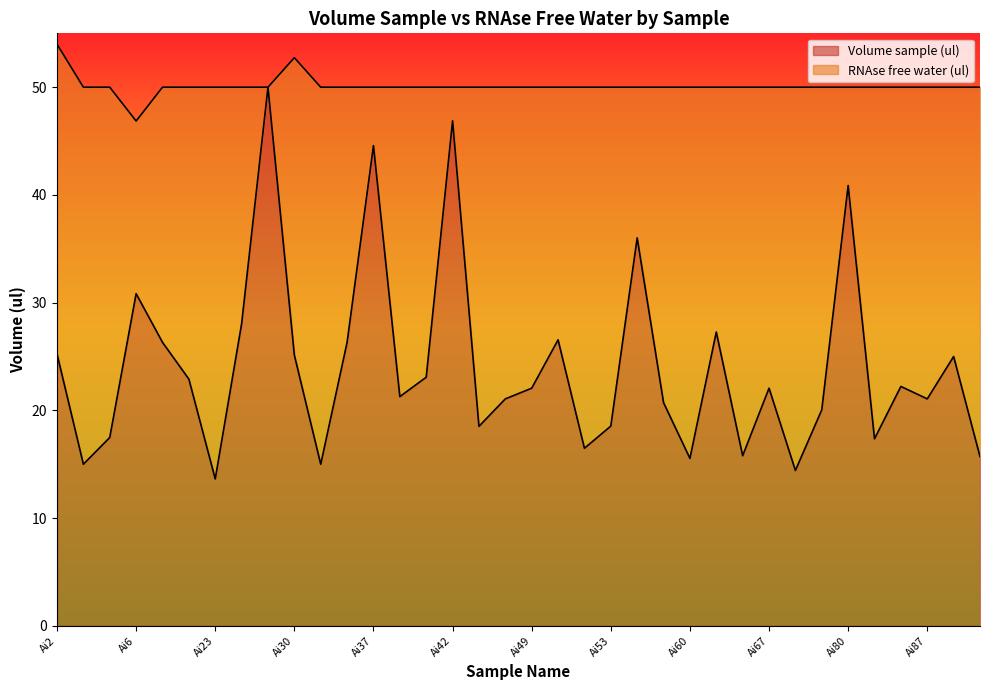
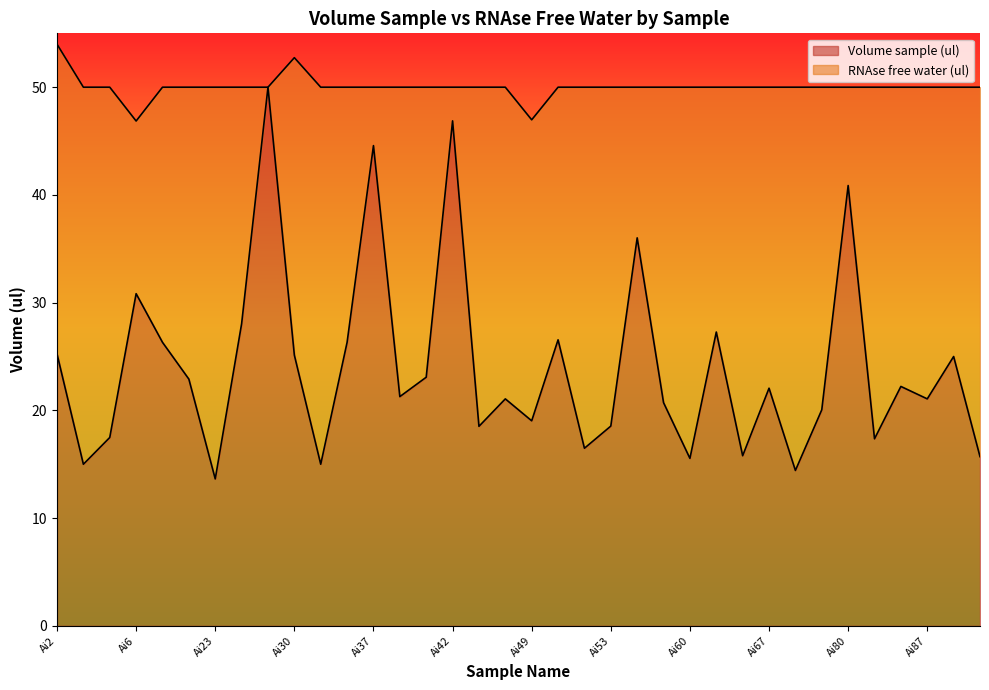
  {
    "Volume sample (ul)": {
      "Ai2": 25.2,
      "Ai6": 30.8,
      "Ai23": 13.6,
      "Ai30": 25.1,
      "Ai37": 44.6,
      "Ai42": 46.9,
-     "Ai49": 22.1,
+     "Ai49": 19.0,
      "Ai53": 18.5,
      "Ai60": 15.5,
      "Ai67": 22.1,
      "Ai80": 40.9,
      "Ai87": 21.1
    },
    "RNAse free water (ul)": {
      "Ai2": 28.8,
      "Ai6": 16.0,
      "Ai23": 36.4,
      "Ai30": 27.6,
      "Ai37": 5.4,
      "Ai42": 3.1,
      "Ai49": 27.9,
      "Ai53": 31.5,
      "Ai60": 34.5,
      "Ai67": 27.9,
      "Ai80": 9.1,
      "Ai87": 28.9
    }
  }
